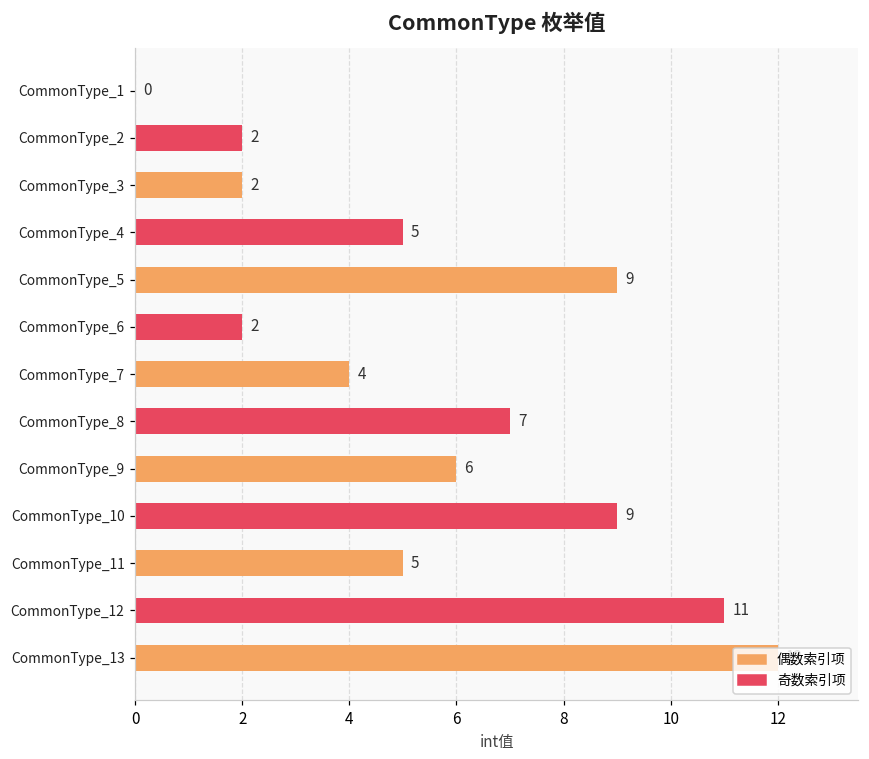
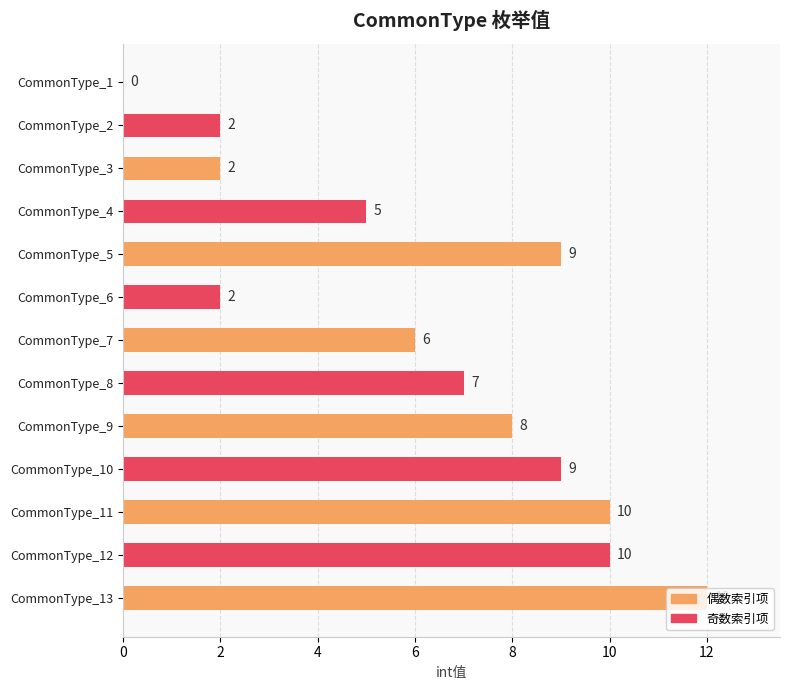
  {
    "CommonType_1": 0,
    "CommonType_2": 2,
    "CommonType_3": 2,
    "CommonType_4": 5,
    "CommonType_5": 9,
    "CommonType_6": 2,
-   "CommonType_7": 4,
+   "CommonType_7": 6,
    "CommonType_8": 7,
-   "CommonType_9": 6,
+   "CommonType_9": 8,
    "CommonType_10": 9,
-   "CommonType_11": 5,
-   "CommonType_12": 11
+   "CommonType_11": 10,
+   "CommonType_12": 10
  }
